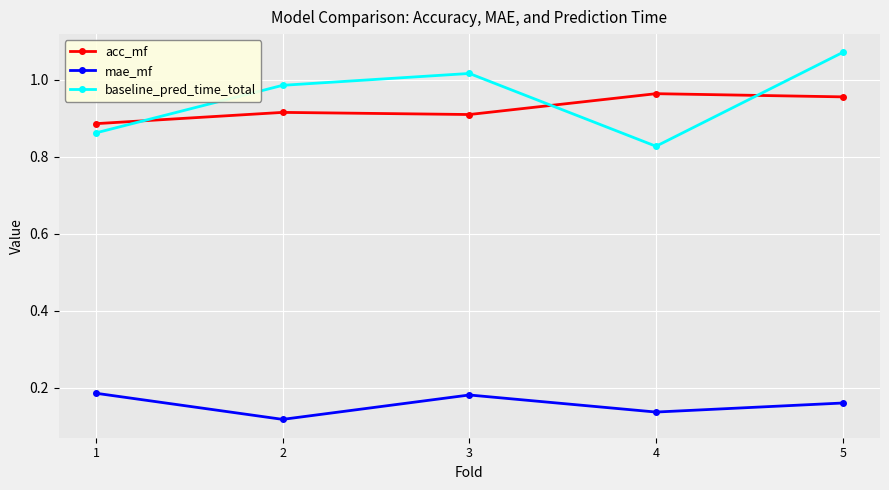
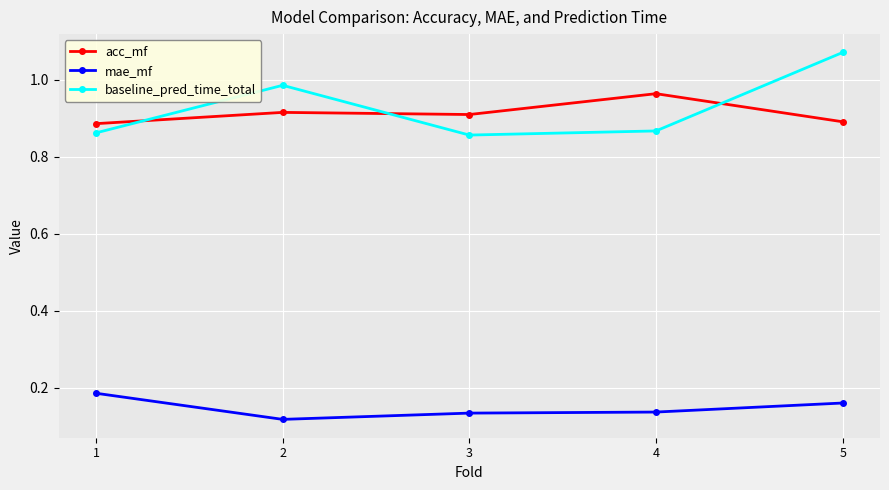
  {
    "acc_mf": {
      "1": 0.89,
      "2": 0.92,
      "3": 0.91,
      "4": 0.96,
-     "5": 0.96
+     "5": 0.89
    },
    "mae_mf": {
      "1": 0.19,
      "2": 0.12,
-     "3": 0.18,
+     "3": 0.13,
      "4": 0.14,
      "5": 0.16
    },
    "baseline_pred_time_total": {
      "1": 0.86,
      "2": 0.99,
-     "3": 1.02,
-     "4": 0.83,
+     "3": 0.86,
+     "4": 0.87,
      "5": 1.07
    }
  }
